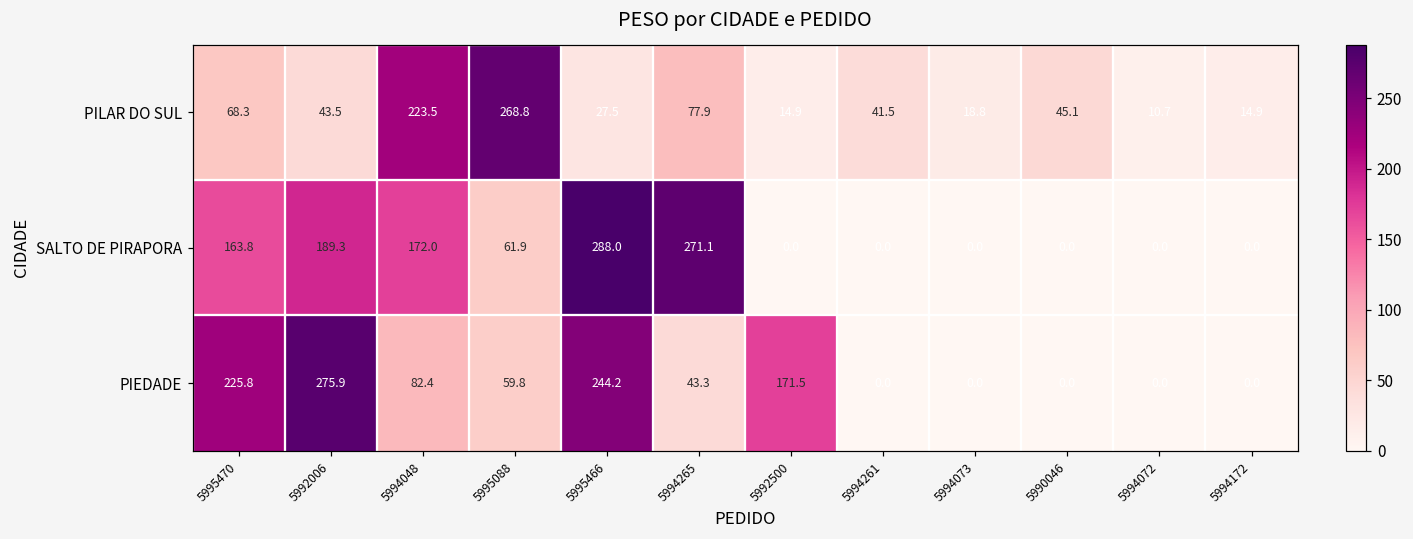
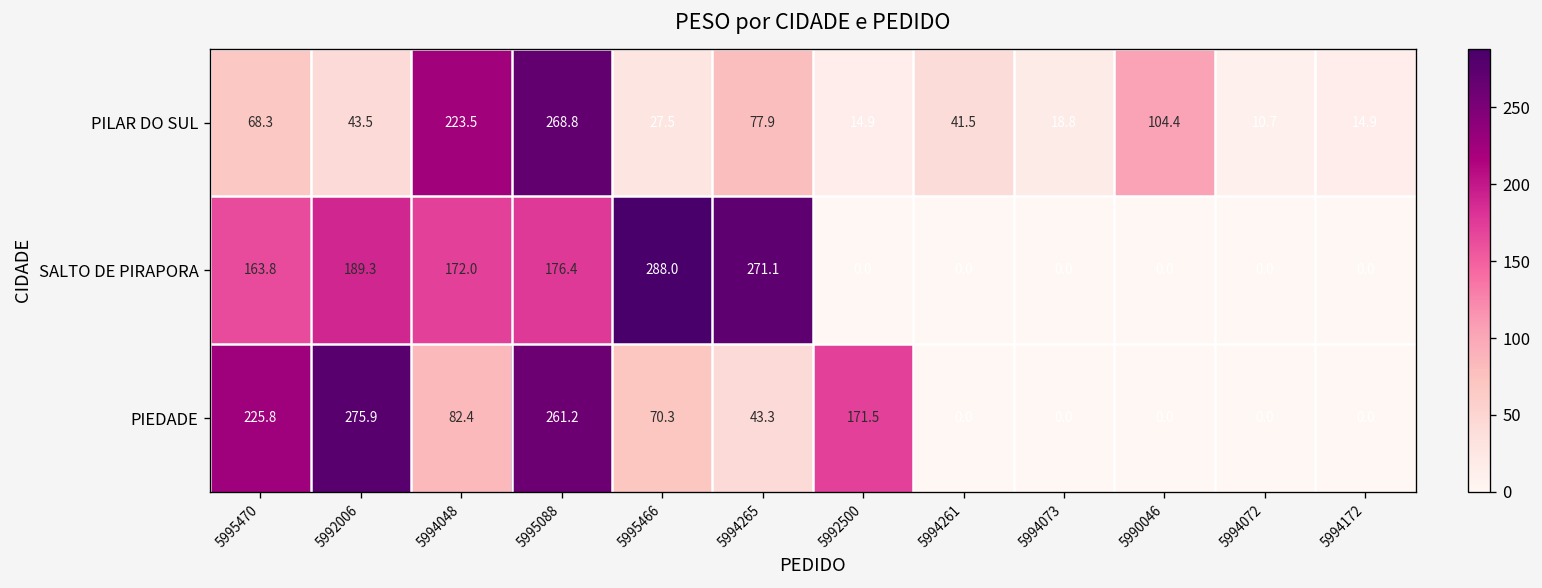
  {
    "PILAR DO SUL": {
      "5995470": 68.3,
      "5992006": 43.5,
      "5994048": 223.5,
      "5995088": 268.8,
      "5994265": 77.9,
      "5994261": 41.5,
-     "5990046": 45.1
+     "5990046": 104.4
    },
    "SALTO DE PIRAPORA": {
      "5995470": 163.8,
      "5992006": 189.3,
      "5994048": 172.0,
-     "5995088": 61.9,
+     "5995088": 176.4,
      "5995466": 288.0,
      "5994265": 271.1
    },
    "PIEDADE": {
      "5995470": 225.8,
      "5992006": 275.9,
      "5994048": 82.4,
-     "5995088": 59.8,
-     "5995466": 244.2,
+     "5995088": 261.2,
+     "5995466": 70.3,
      "5994265": 43.3,
      "5992500": 171.5
    }
  }
